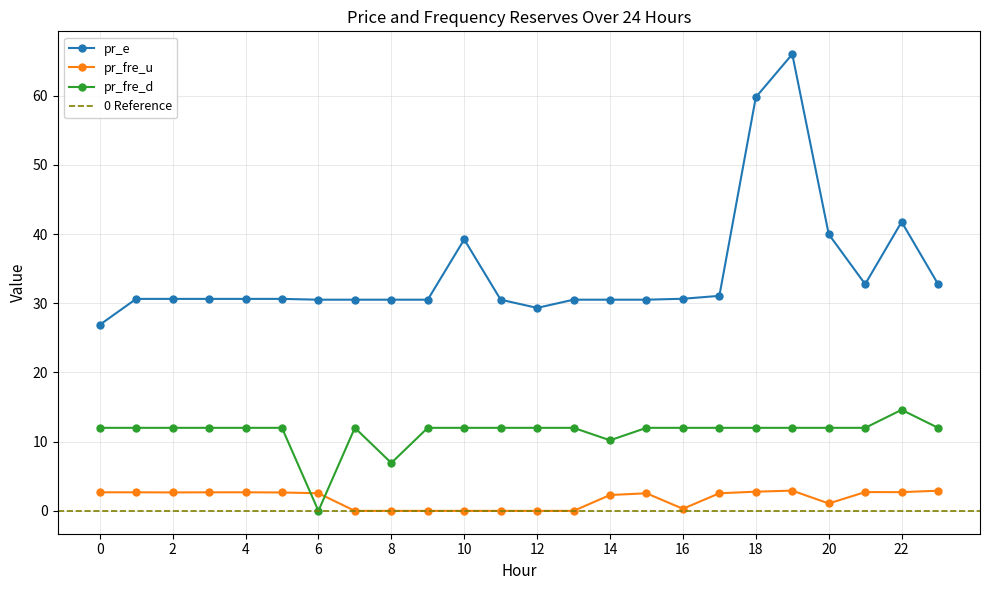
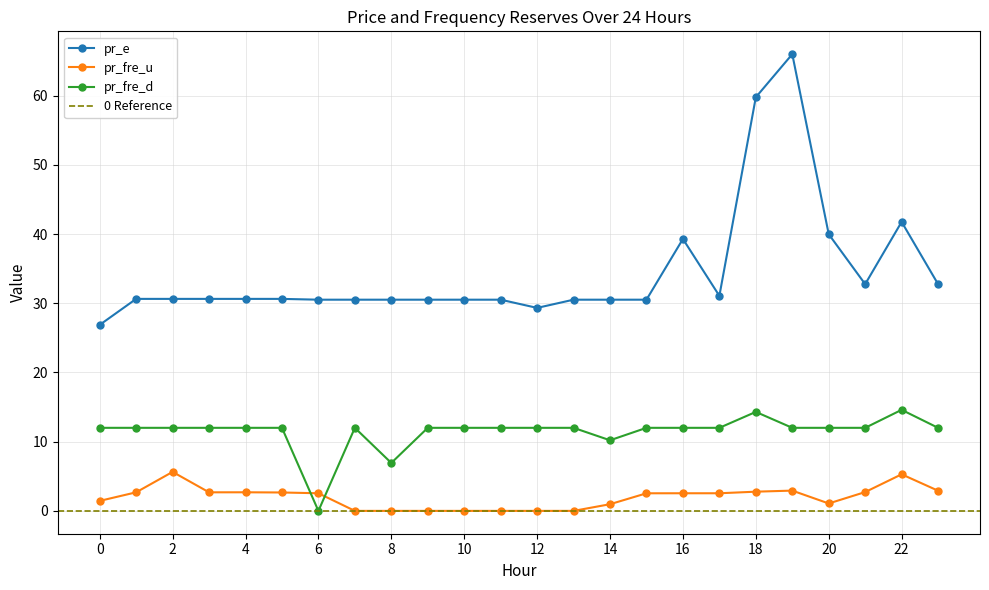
  {
    "pr_e": {
      "0": 27,
      "2": 31,
      "4": 31,
      "6": 31,
      "8": 31,
-     "10": 39,
+     "10": 31,
      "12": 29,
      "14": 31,
-     "16": 31,
+     "16": 39,
      "18": 60,
      "20": 40,
      "22": 42
    },
    "pr_fre_u": {
-     "0": 3,
-     "2": 3,
+     "0": 1,
+     "2": 6,
      "4": 3,
      "6": 3,
      "8": 0,
      "10": 0,
      "12": 0,
-     "14": 2,
-     "16": 0,
+     "14": 1,
+     "16": 3,
      "18": 3,
      "20": 1,
-     "22": 3
+     "22": 5
    },
    "pr_fre_d": {
      "0": 12,
      "2": 12,
      "4": 12,
      "6": 0,
      "8": 7,
      "10": 12,
      "12": 12,
      "14": 10,
      "16": 12,
-     "18": 12,
+     "18": 14,
      "20": 12,
      "22": 15
    }
  }
